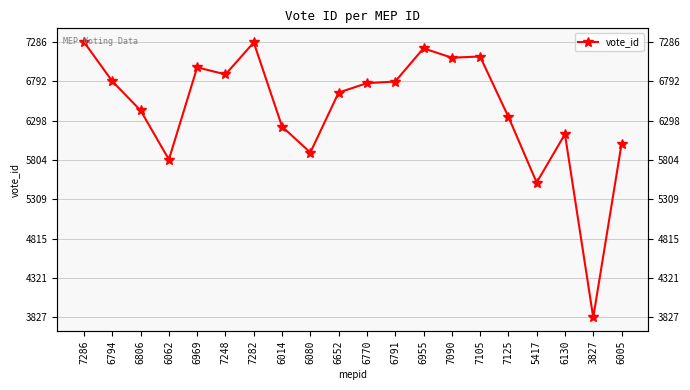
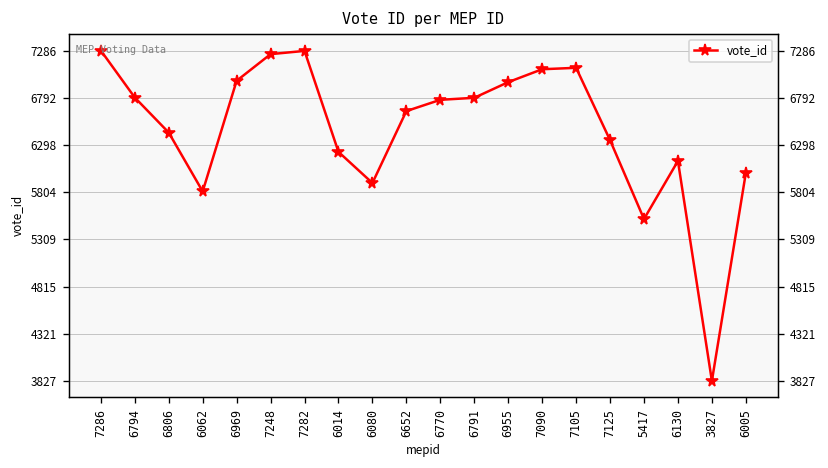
  {
    "7286": 7300,
    "6794": 6800,
    "6806": 6400,
    "6062": 5800,
    "6969": 7000,
-   "7248": 6900,
+   "7248": 7200,
    "7282": 7300,
    "6014": 6200,
    "6080": 5900,
    "6652": 6700,
    "6770": 6800,
    "6791": 6800,
-   "6955": 7200,
+   "6955": 7000,
    "7090": 7100,
    "7105": 7100,
    "7125": 6300,
    "5417": 5500,
    "6130": 6100,
    "3827": 3800,
    "6005": 6000
  }
